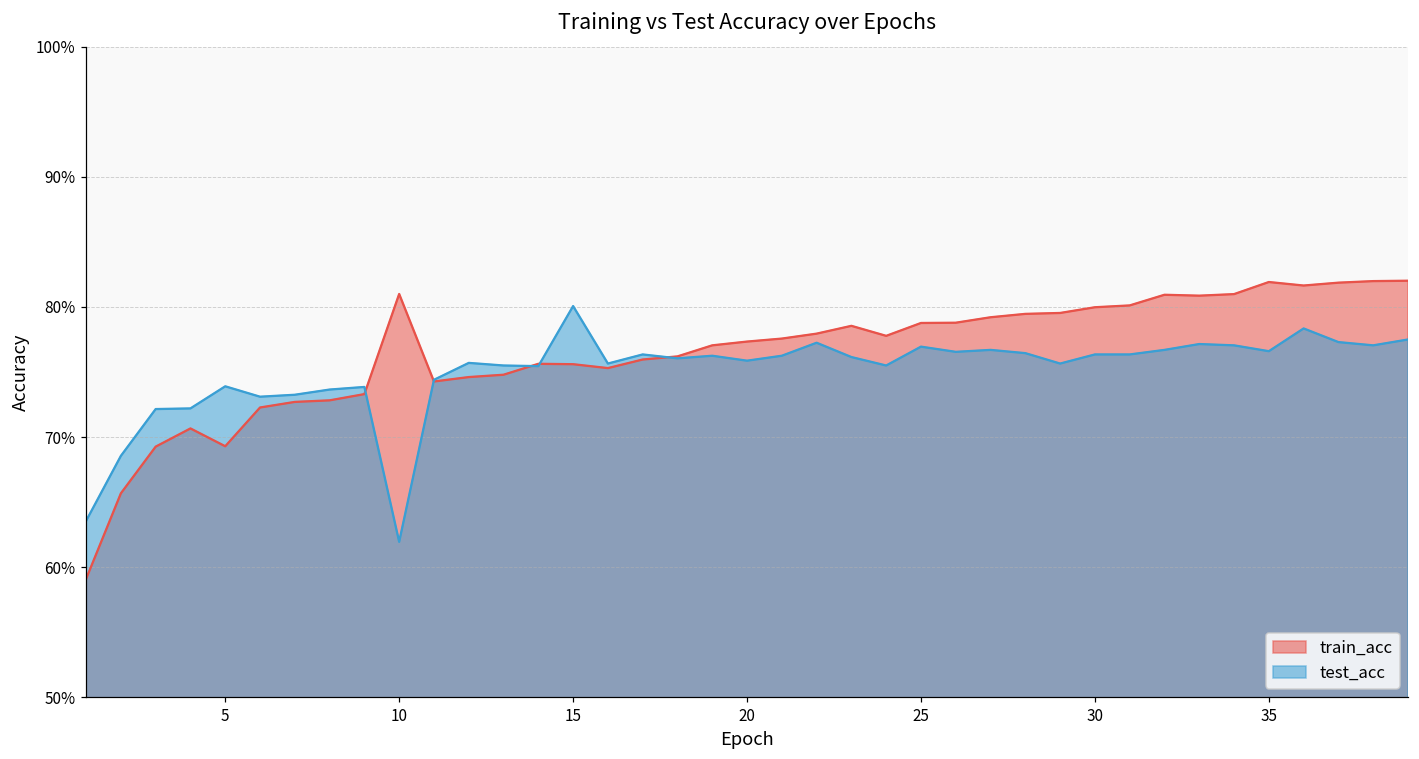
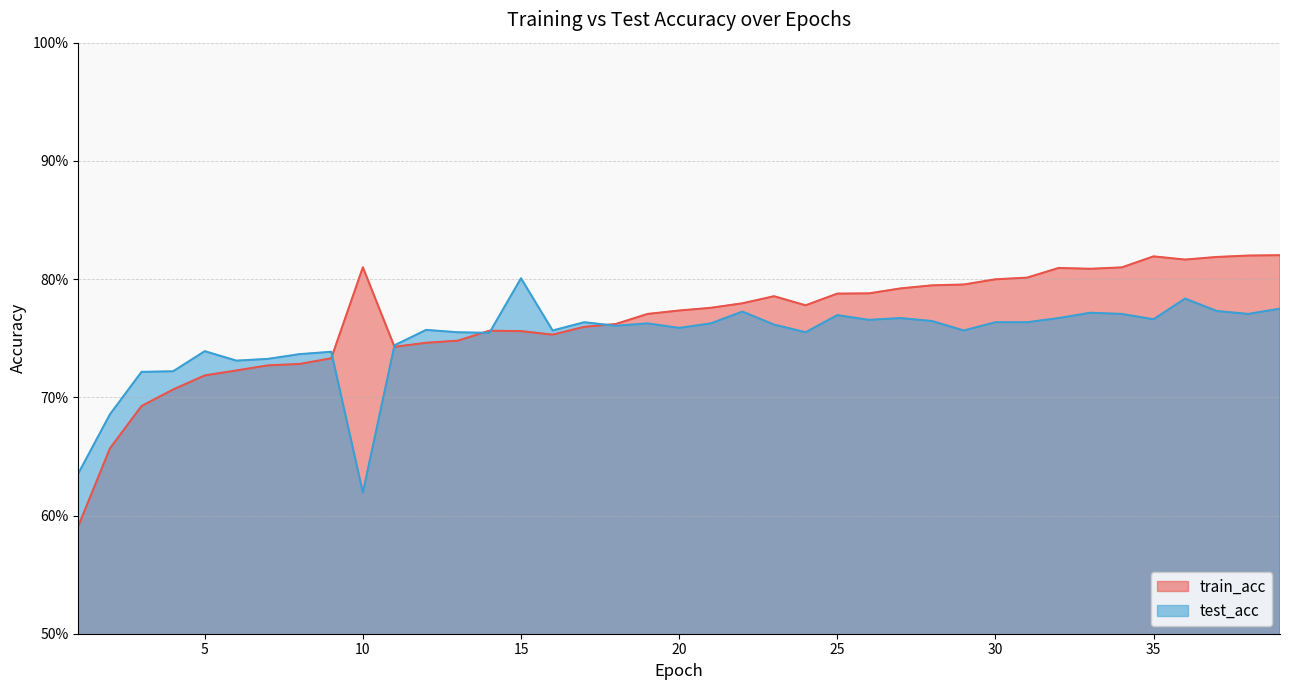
  {
    "train_acc": {
-     "5": "69.3%",
+     "5": "71.9%",
      "10": "81.0%",
      "15": "75.6%",
      "20": "77.3%",
      "25": "78.8%",
      "30": "80.0%",
      "35": "81.9%"
    },
    "test_acc": {
      "5": "73.9%",
      "10": "61.9%",
      "15": "80.1%",
      "20": "75.9%",
      "25": "77.0%",
      "30": "76.4%",
      "35": "76.6%"
    }
  }
